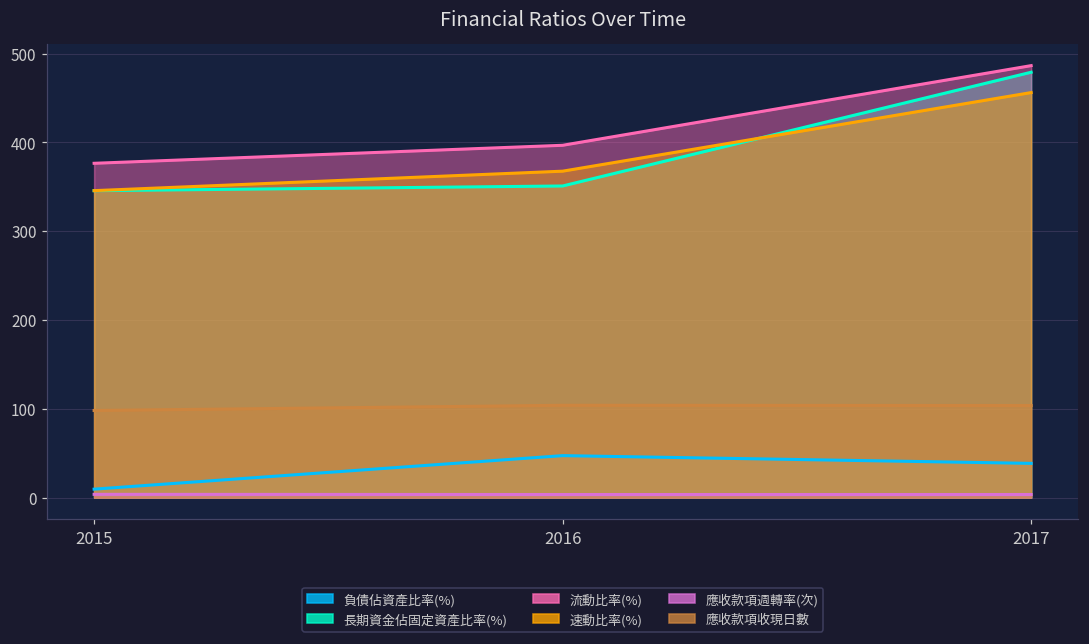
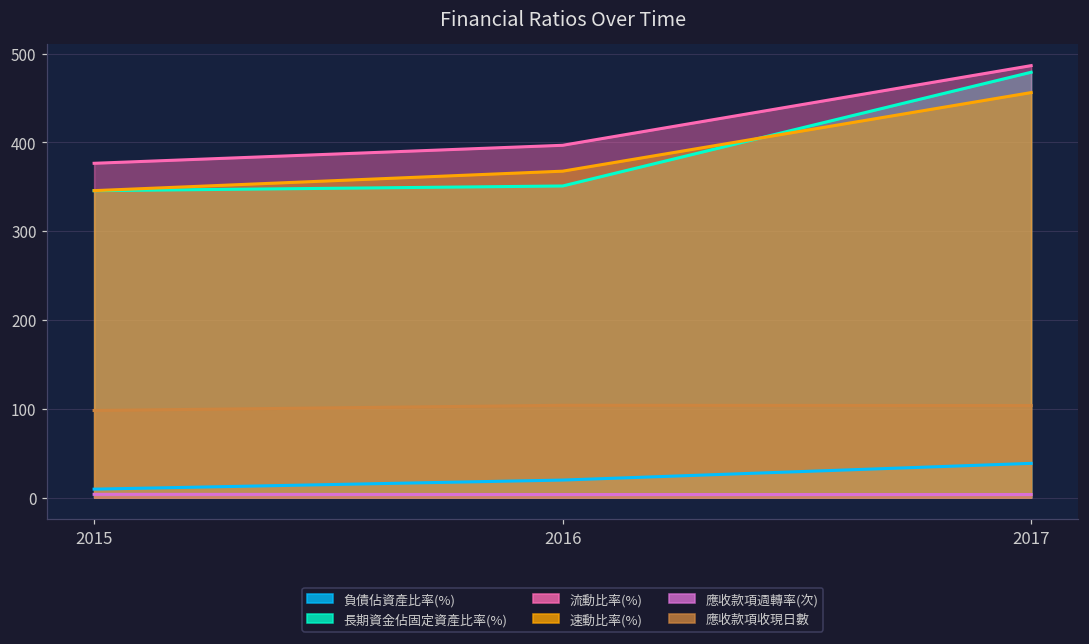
  {
    "負債佔資產比率(%)": {
      "2015": 10,
-     "2016": 50,
+     "2016": 20,
      "2017": 40
    },
    "長期資金佔固定資產比率(%)": {
      "2016": 350,
      "2017": 480
    }
  }
